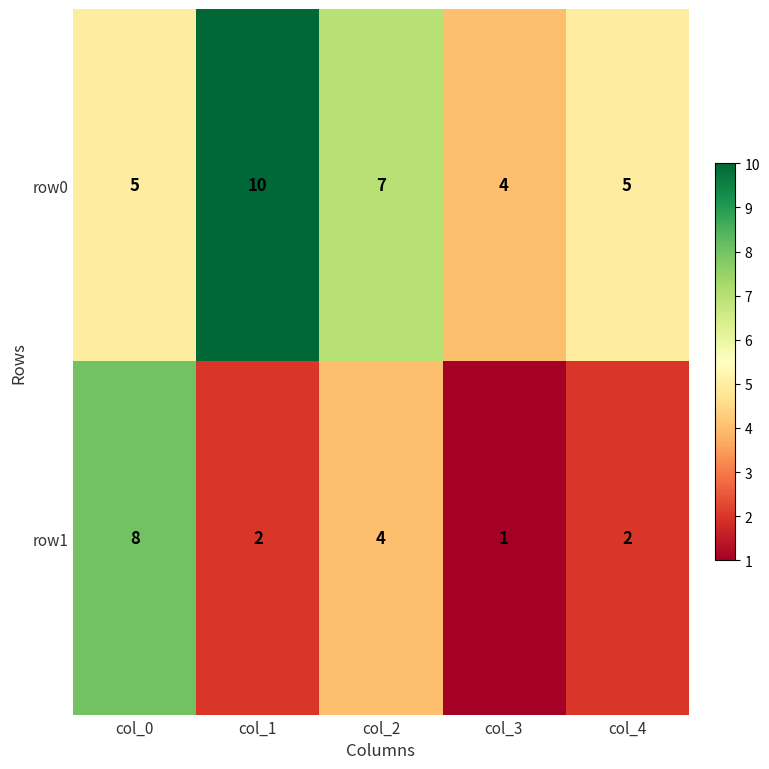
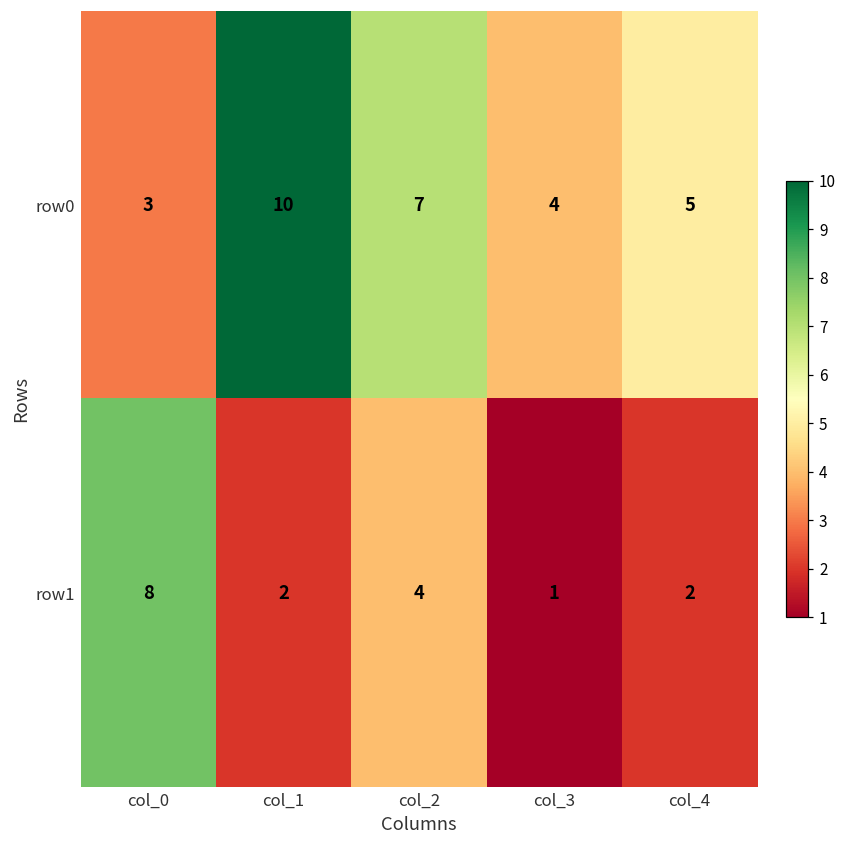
  {
    "row0": {
-     "col_0": 5,
+     "col_0": 3,
      "col_1": 10,
      "col_2": 7,
      "col_3": 4,
      "col_4": 5
    },
    "row1": {
      "col_0": 8,
      "col_1": 2,
      "col_2": 4,
      "col_3": 1,
      "col_4": 2
    }
  }
